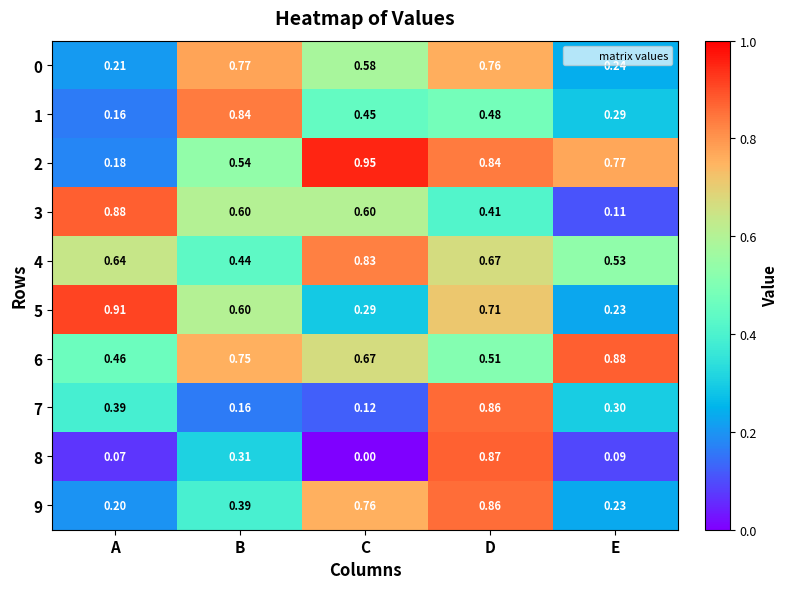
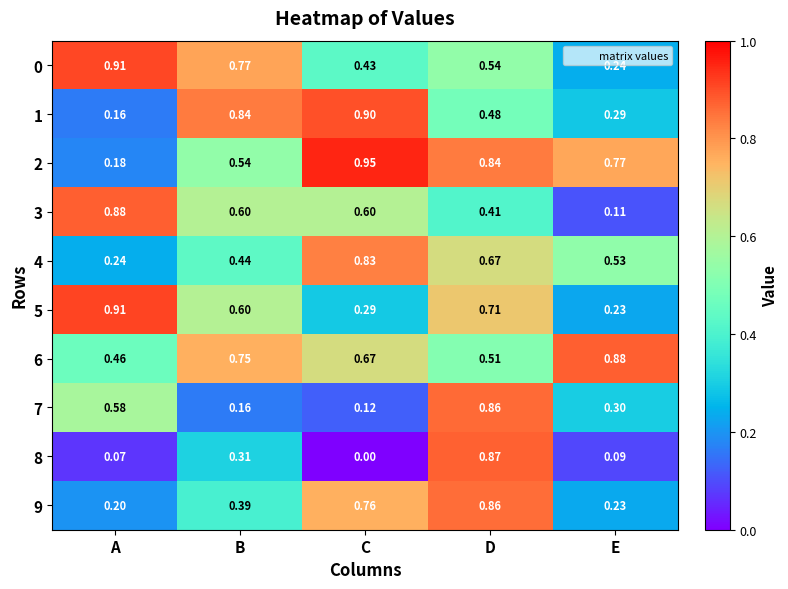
  {
    "0": {
-     "A": 0.21,
+     "A": 0.91,
      "B": 0.77,
-     "C": 0.58,
-     "D": 0.76
+     "C": 0.43,
+     "D": 0.54
    },
    "1": {
      "A": 0.16,
      "B": 0.84,
-     "C": 0.45,
+     "C": 0.90,
      "D": 0.48,
      "E": 0.29
    },
    "2": {
      "A": 0.18,
      "B": 0.54,
      "C": 0.95,
      "D": 0.84,
      "E": 0.77
    },
    "3": {
      "A": 0.88,
      "B": 0.60,
      "C": 0.60,
      "D": 0.41,
      "E": 0.11
    },
    "4": {
-     "A": 0.64,
+     "A": 0.24,
      "B": 0.44,
      "C": 0.83,
      "D": 0.67,
      "E": 0.53
    },
    "5": {
      "A": 0.91,
      "B": 0.60,
      "C": 0.29,
      "D": 0.71,
      "E": 0.23
    },
    "6": {
      "A": 0.46,
      "B": 0.75,
      "C": 0.67,
      "D": 0.51,
      "E": 0.88
    },
    "7": {
-     "A": 0.39,
+     "A": 0.58,
      "B": 0.16,
      "C": 0.12,
      "D": 0.86,
      "E": 0.30
    },
    "8": {
      "A": 0.07,
      "B": 0.31,
      "C": 0.00,
      "D": 0.87,
      "E": 0.09
    },
    "9": {
      "A": 0.20,
      "B": 0.39,
      "C": 0.76,
      "D": 0.86,
      "E": 0.23
    }
  }
